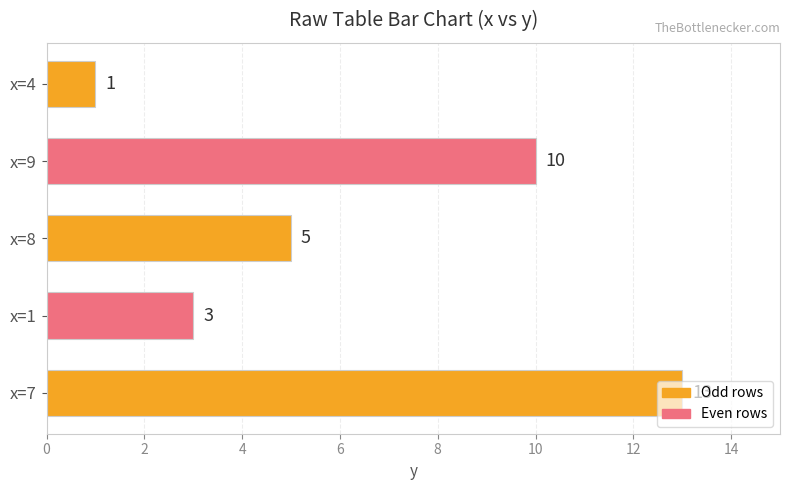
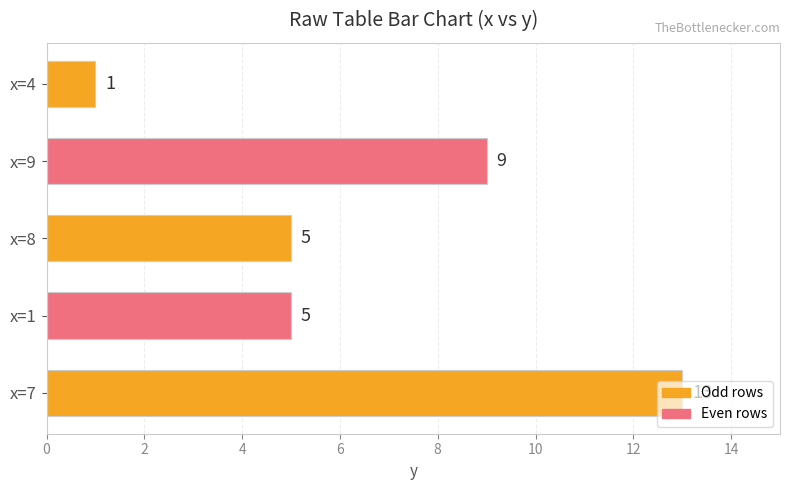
  {
    "x=4": 1,
-   "x=9": 10,
+   "x=9": 9,
    "x=8": 5,
-   "x=1": 3
+   "x=1": 5
  }
